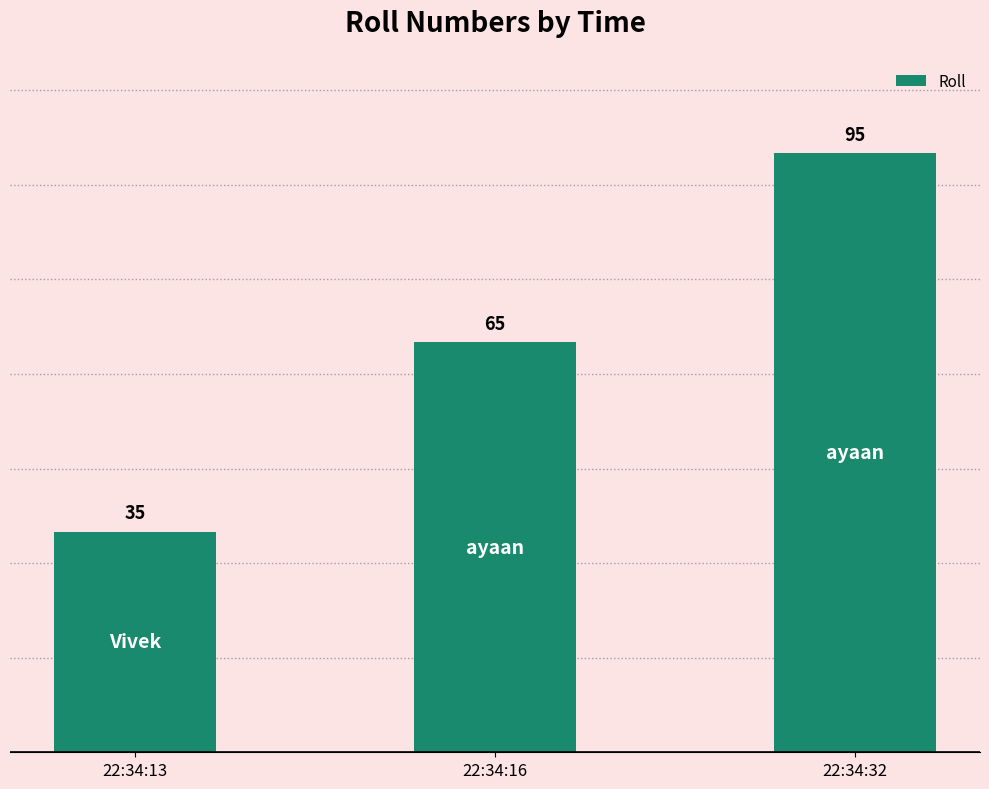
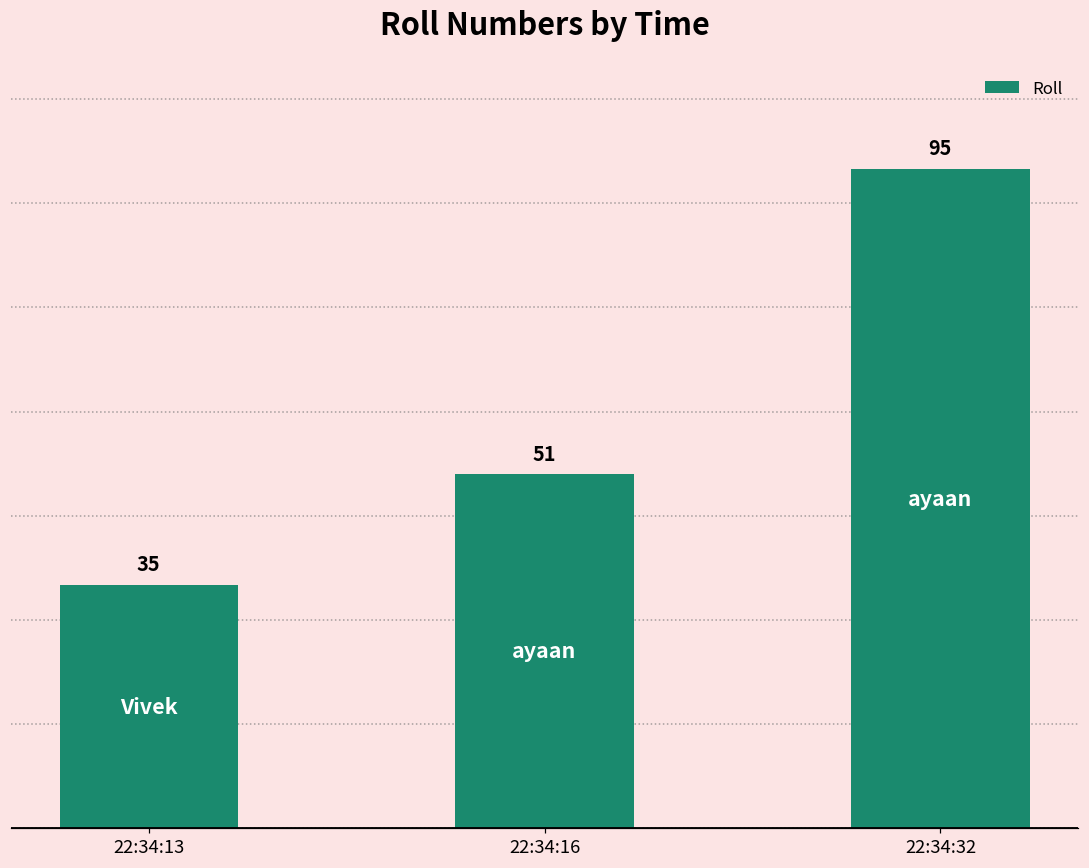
  {
    "22:34:13": 35,
-   "22:34:16": 65,
+   "22:34:16": 51,
    "22:34:32": 95
  }
